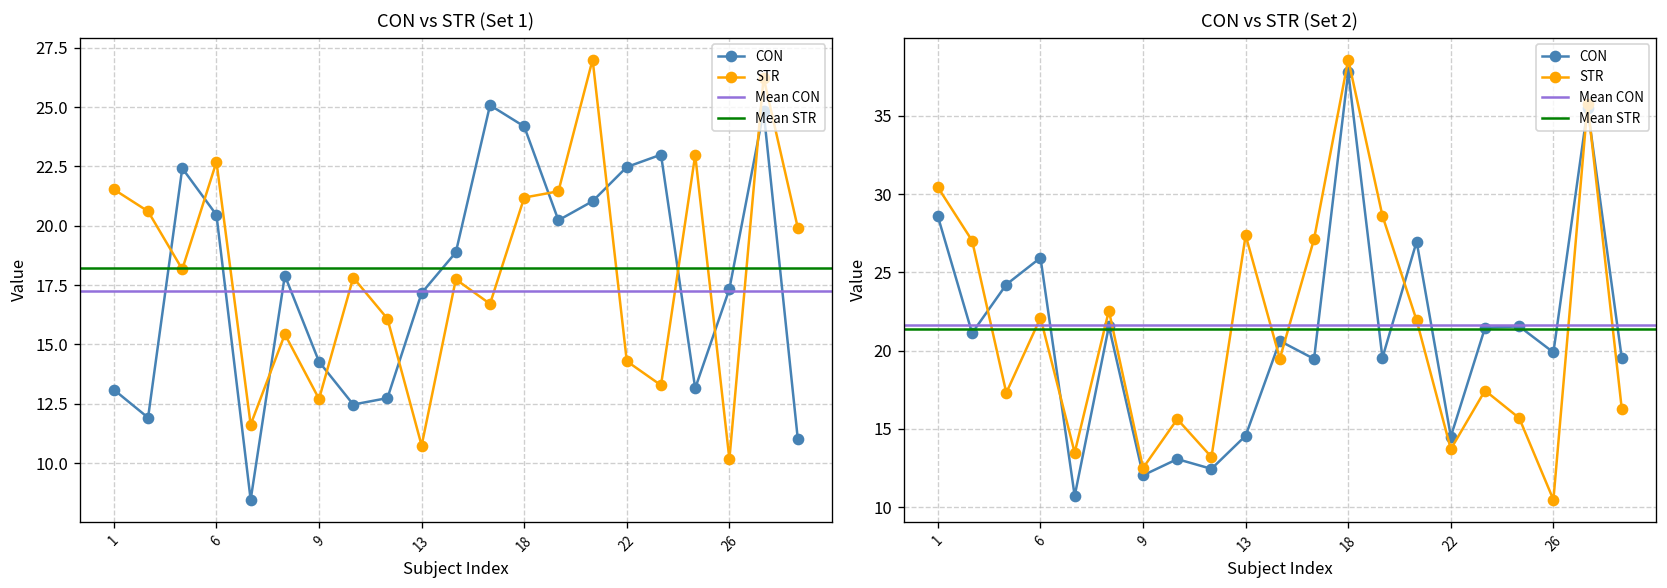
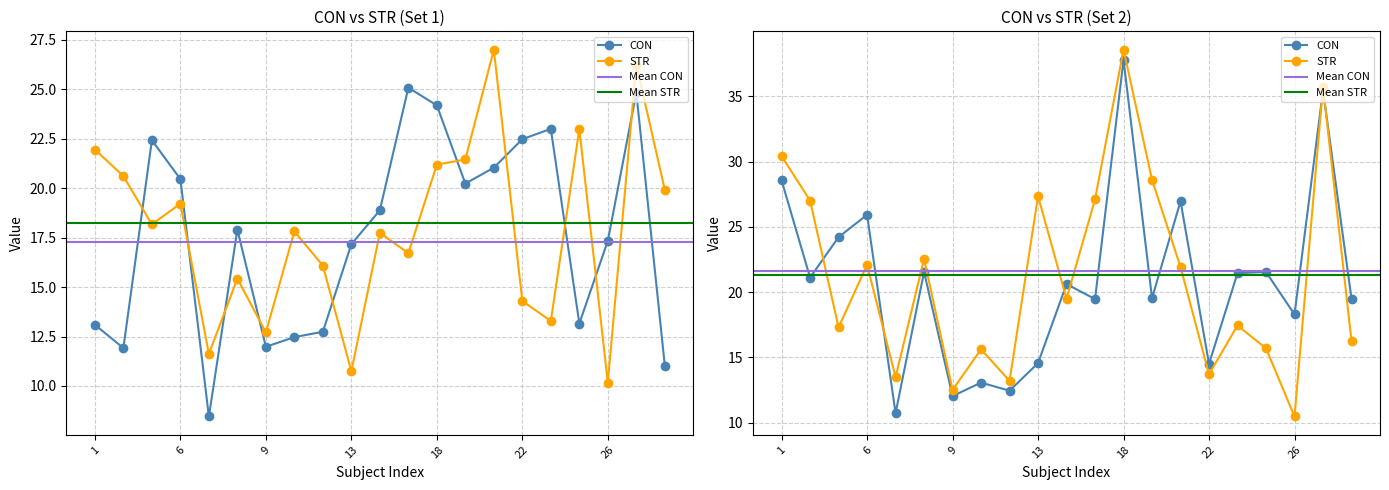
  {
    "CON vs STR (Set 1)": {
      "CON": {
        "1": 13.1,
        "6": 20.5,
-       "9": 14.3,
+       "9": 12.0,
        "13": 17.2,
        "18": 24.2,
        "22": 22.5,
        "26": 17.3
      },
      "STR": {
-       "1": 21.5,
-       "6": 22.7,
+       "1": 22.0,
+       "6": 19.2,
        "9": 12.7,
        "13": 10.7,
        "18": 21.2,
        "22": 14.3,
        "26": 10.2
      }
    },
    "CON vs STR (Set 2)": {
      "CON": {
        "1": 28.6,
        "6": 25.9,
        "9": 12.0,
        "13": 14.6,
        "18": 37.8,
        "22": 14.5,
-       "26": 19.9
+       "26": 18.3
      },
      "STR": {
        "1": 30.4,
        "6": 22.1,
        "9": 12.5,
        "13": 27.4,
        "18": 38.6,
        "22": 13.7,
        "26": 10.5
      }
    }
  }
